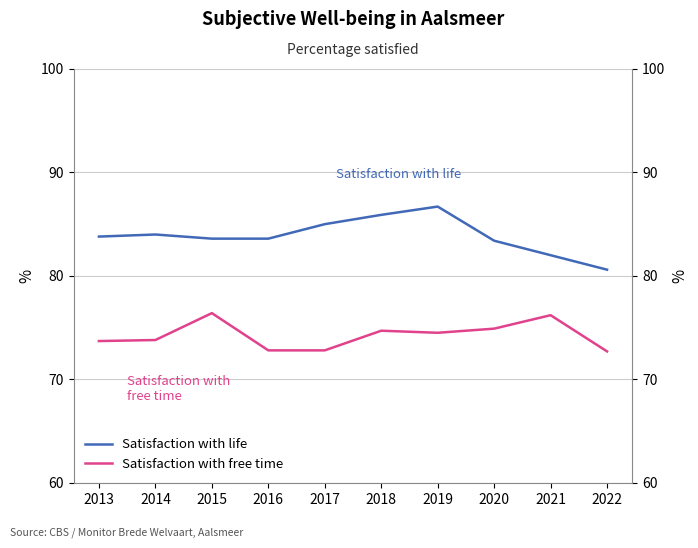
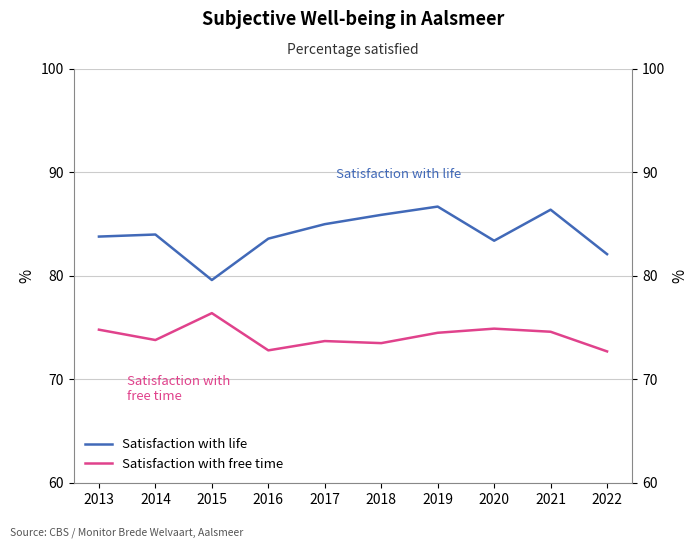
  {
    "Satisfaction with life": {
      "2013": 83.8,
      "2014": 84.0,
-     "2015": 83.6,
+     "2015": 79.6,
      "2016": 83.6,
      "2017": 85.0,
      "2018": 85.9,
      "2019": 86.7,
      "2020": 83.4,
-     "2021": 82.0,
-     "2022": 80.6
+     "2021": 86.4,
+     "2022": 82.1
    },
    "Satisfaction with free time": {
-     "2013": 73.7,
+     "2013": 74.8,
      "2014": 73.8,
      "2015": 76.4,
      "2016": 72.8,
-     "2017": 72.8,
-     "2018": 74.7,
+     "2017": 73.7,
+     "2018": 73.5,
      "2019": 74.5,
      "2020": 74.9,
-     "2021": 76.2,
+     "2021": 74.6,
      "2022": 72.7
    }
  }
